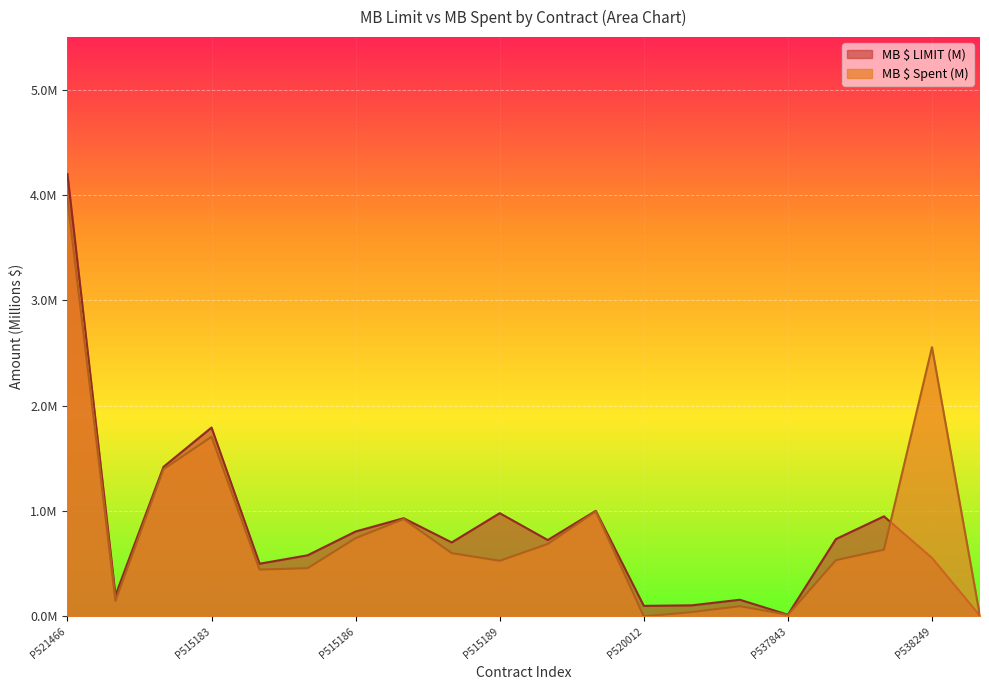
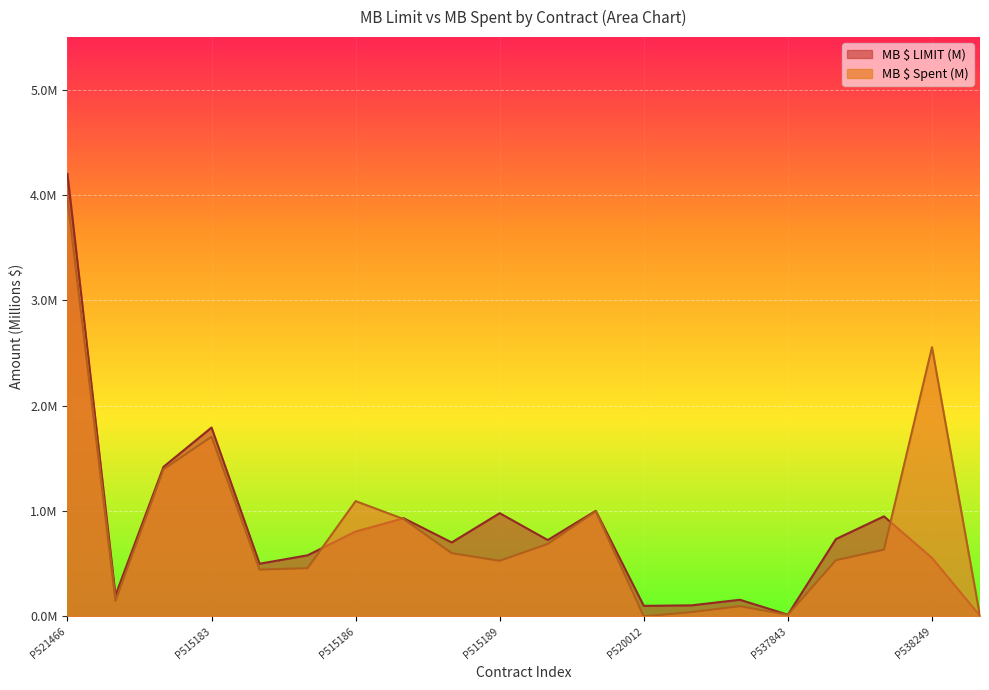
  {
    "MB $ LIMIT (M)": {
      "P521466": 4200000,
      "P515183": 1790000,
      "P515186": 810000,
      "P515189": 980000,
      "P520012": 100000,
      "P538249": 560000
    },
    "MB $ Spent (M)": {
      "P521466": 3960000,
      "P515183": 1710000,
-     "P515186": 740000,
+     "P515186": 1090000,
      "P515189": 530000,
      "P520012": 0,
      "P538249": 2560000
    }
  }
